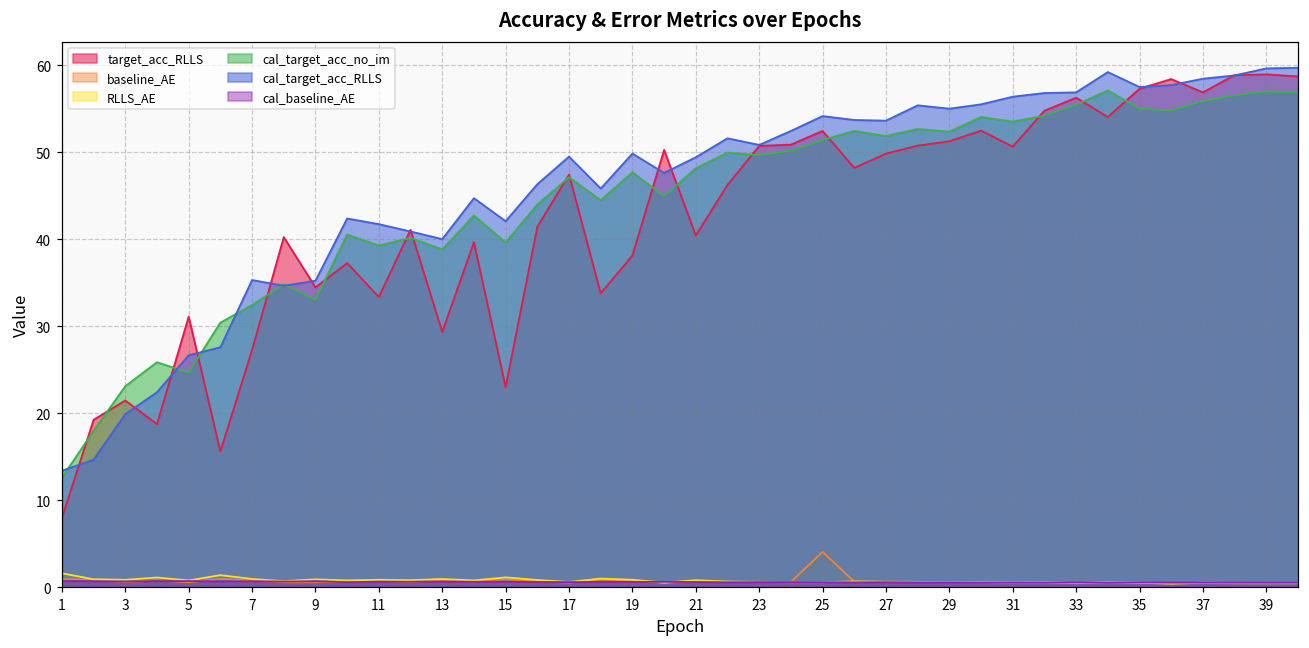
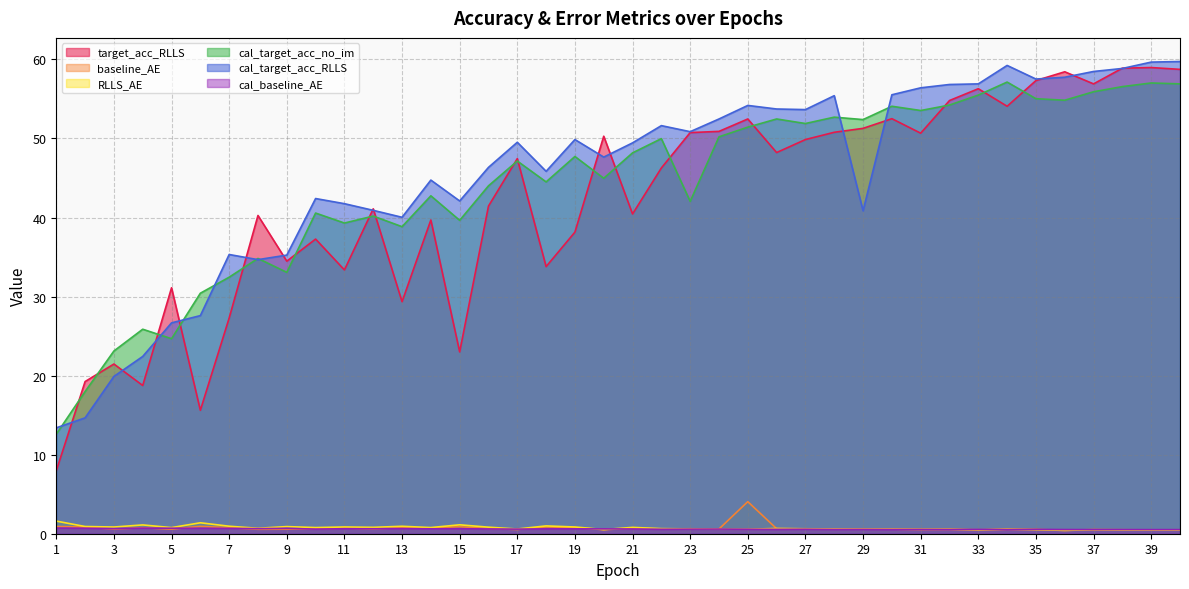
  {
    "target_acc_RLLS": {
      "1": 8,
      "3": 21,
      "5": 31,
      "7": 27,
      "9": 34,
      "11": 33,
      "13": 29,
      "15": 23,
      "19": 38,
      "21": 40,
      "25": 52,
      "27": 50,
      "29": 51,
      "31": 51,
      "33": 56,
      "37": 57,
      "39": 59
    },
    "baseline_AE": {
      "25": 4
    },
    "RLLS_AE": {
      "1": 2
    },
    "cal_target_acc_no_im": {
      "1": 13,
      "3": 23,
      "5": 25,
      "7": 32,
      "9": 33,
      "11": 39,
      "13": 39,
      "15": 40,
      "19": 48,
      "21": 48,
-     "23": 50,
+     "23": 42,
      "25": 51,
      "27": 52,
      "29": 52,
      "31": 54,
      "33": 55,
      "35": 55,
      "37": 56,
      "39": 57
    },
    "cal_target_acc_RLLS": {
      "1": 13,
      "3": 20,
      "5": 27,
      "7": 35,
      "9": 35,
      "11": 42,
      "13": 40,
      "15": 42,
      "17": 50,
      "19": 50,
      "21": 49,
      "25": 54,
      "27": 54,
-     "29": 55,
+     "29": 41,
      "31": 56,
      "33": 57,
      "37": 58,
      "39": 60
    }
  }
